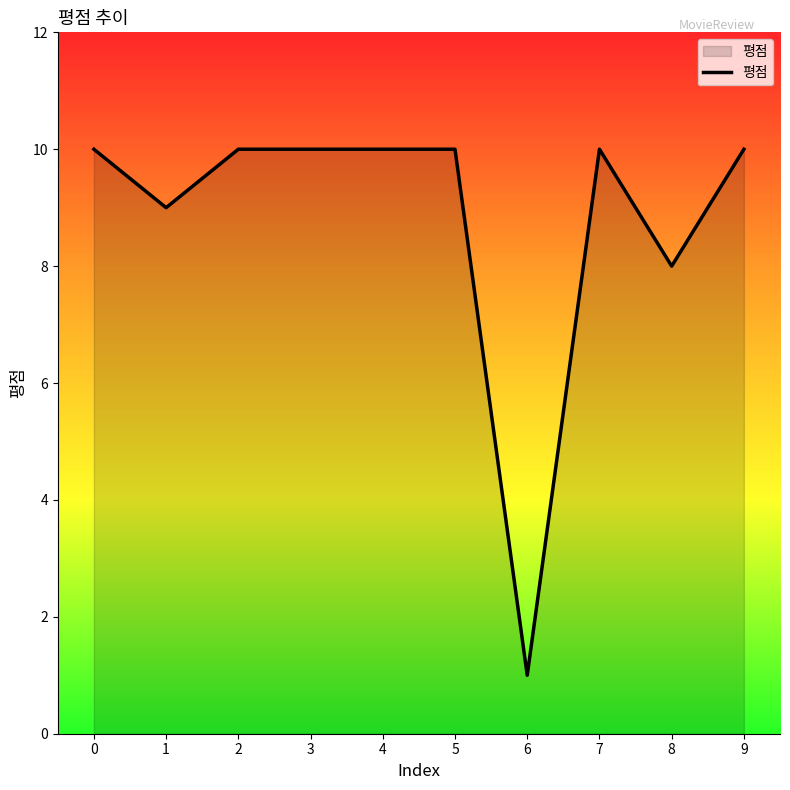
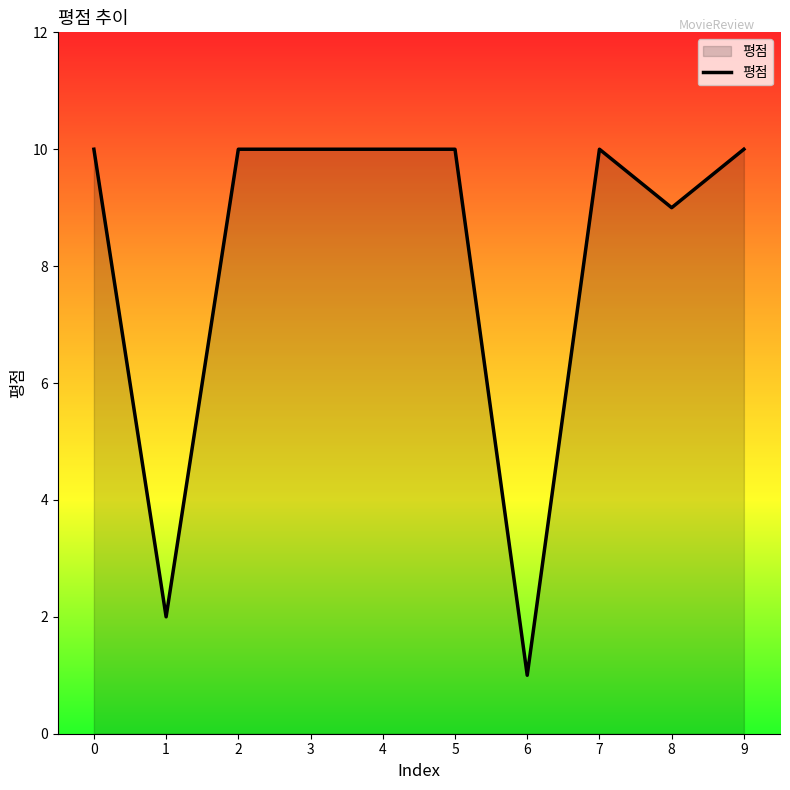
  {
    "0": 10,
-   "1": 9,
+   "1": 2,
    "2": 10,
    "3": 10,
    "4": 10,
    "5": 10,
    "6": 1,
    "7": 10,
-   "8": 8,
+   "8": 9,
    "9": 10
  }
